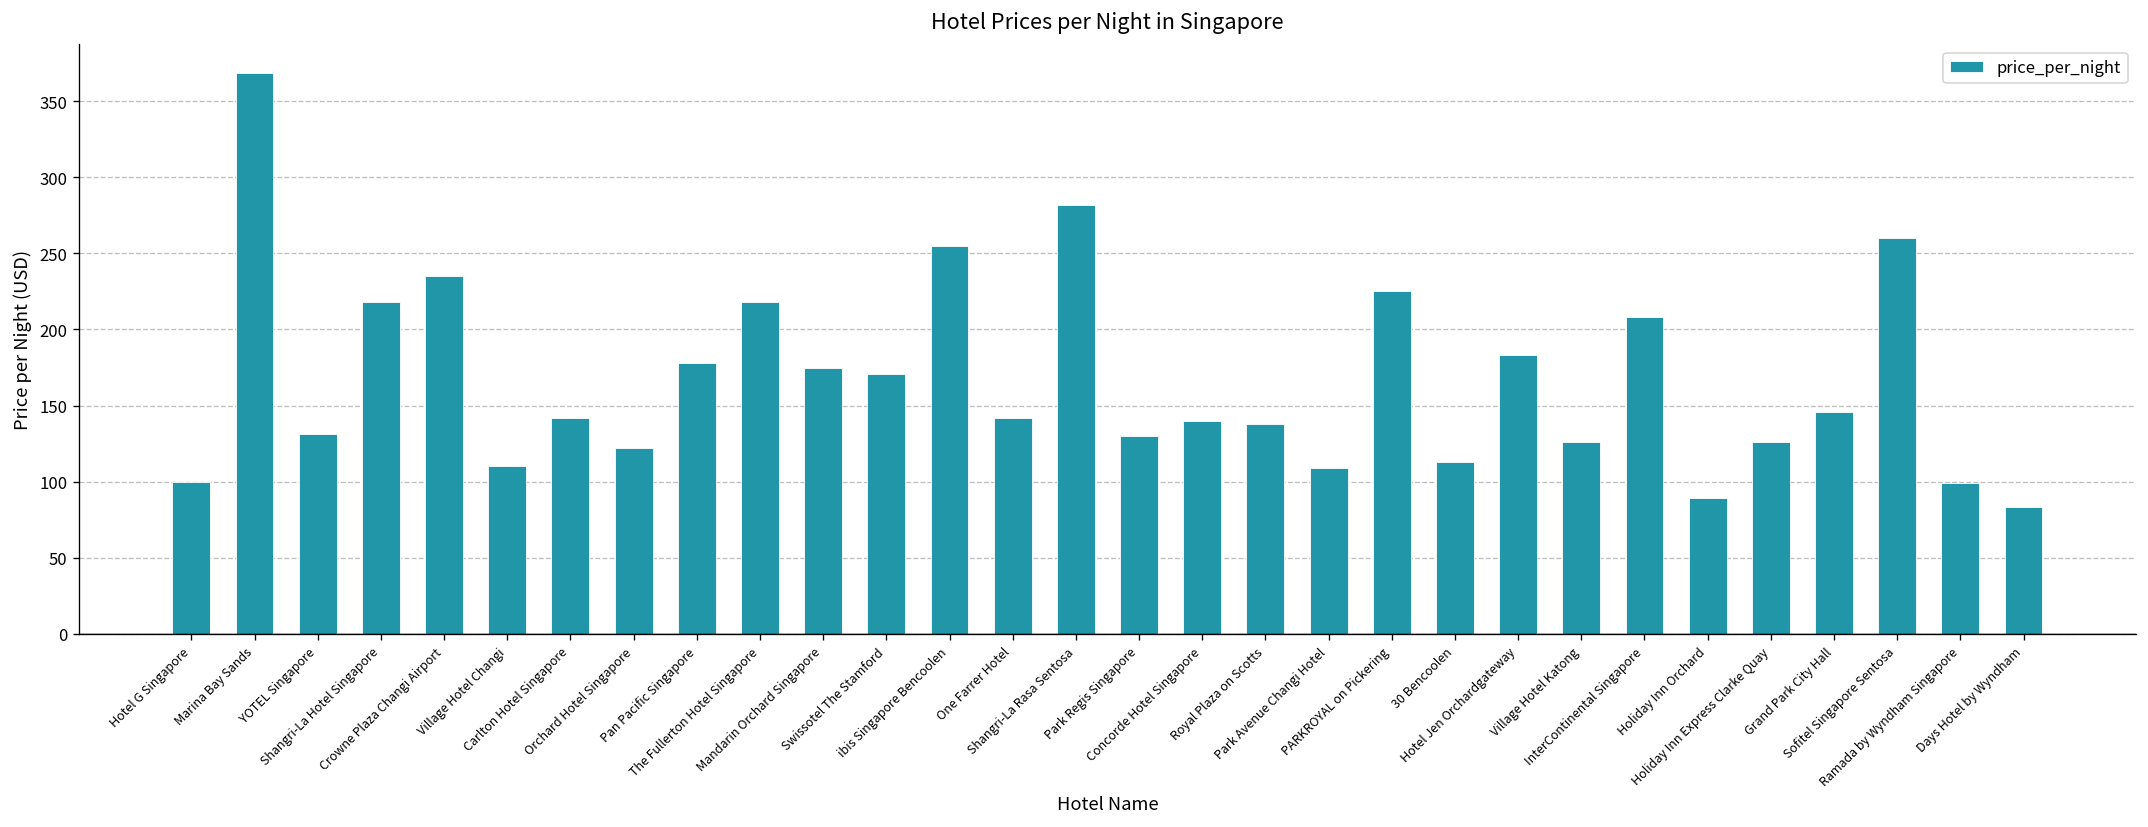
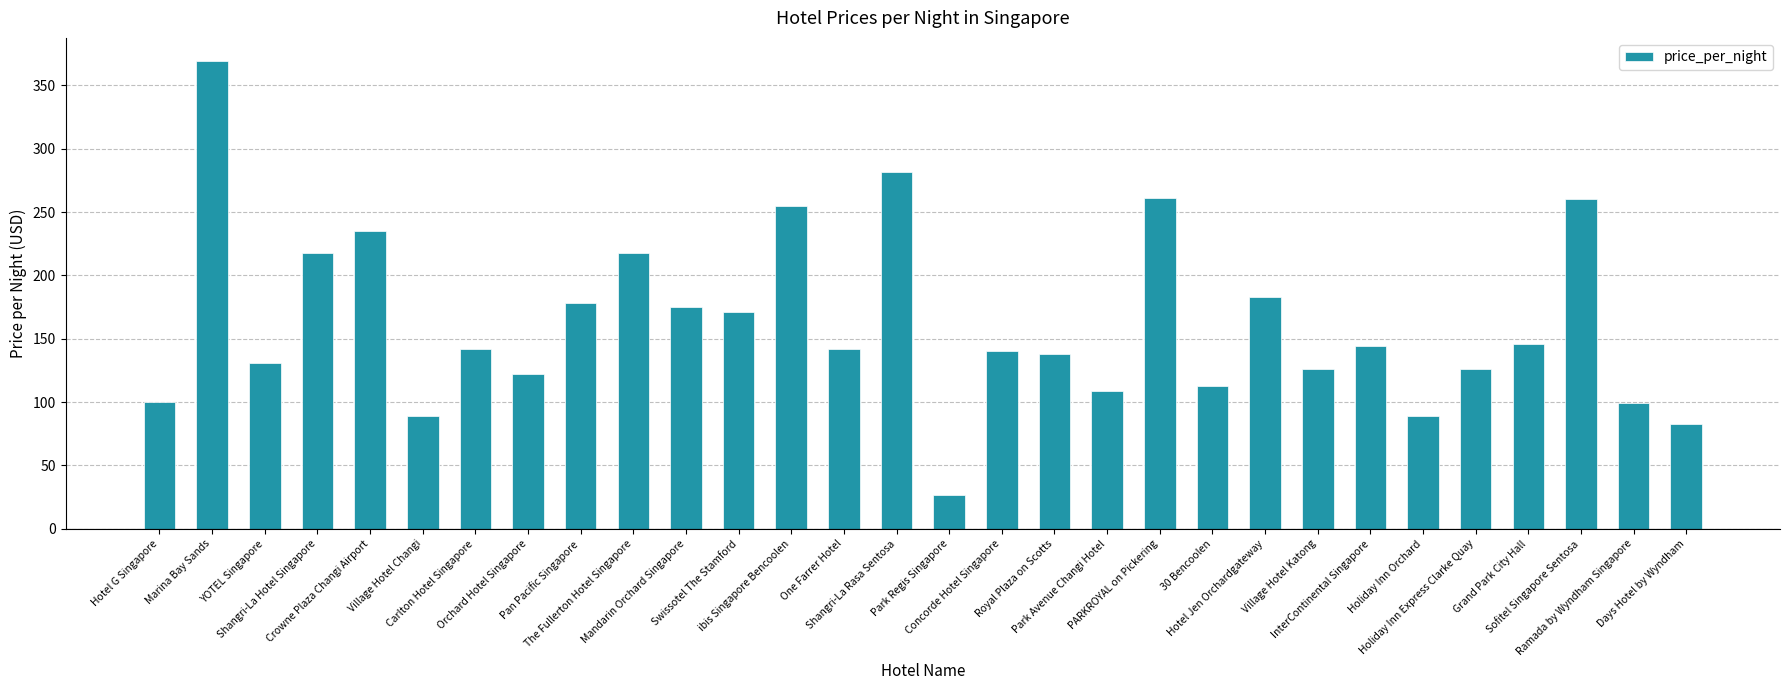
  {
    "Hotel G Singapore": 100,
    "Marina Bay Sands": 369,
    "YOTEL Singapore": 131,
    "Shangri-La Hotel Singapore": 218,
    "Crowne Plaza Changi Airport": 235,
-   "Village Hotel Changi": 110,
+   "Village Hotel Changi": 89,
    "Carlton Hotel Singapore": 142,
    "Orchard Hotel Singapore": 122,
    "Pan Pacific Singapore": 178,
    "The Fullerton Hotel Singapore": 218,
    "Mandarin Orchard Singapore": 175,
    "Swissotel The Stamford": 171,
    "ibis Singapore Bencoolen": 255,
    "One Farrer Hotel": 142,
    "Shangri-La Rasa Sentosa": 282,
-   "Park Regis Singapore": 130,
+   "Park Regis Singapore": 27,
    "Concorde Hotel Singapore": 140,
    "Royal Plaza on Scotts": 138,
    "Park Avenue Changi Hotel": 109,
-   "PARKROYAL on Pickering": 225,
+   "PARKROYAL on Pickering": 261,
    "30 Bencoolen": 113,
    "Hotel Jen Orchardgateway": 183,
    "Village Hotel Katong": 126,
-   "InterContinental Singapore": 208,
+   "InterContinental Singapore": 144,
    "Holiday Inn Orchard": 89,
    "Holiday Inn Express Clarke Quay": 126,
    "Grand Park City Hall": 146,
    "Sofitel Singapore Sentosa": 260,
    "Ramada by Wyndham Singapore": 99,
    "Days Hotel by Wyndham": 83
  }
